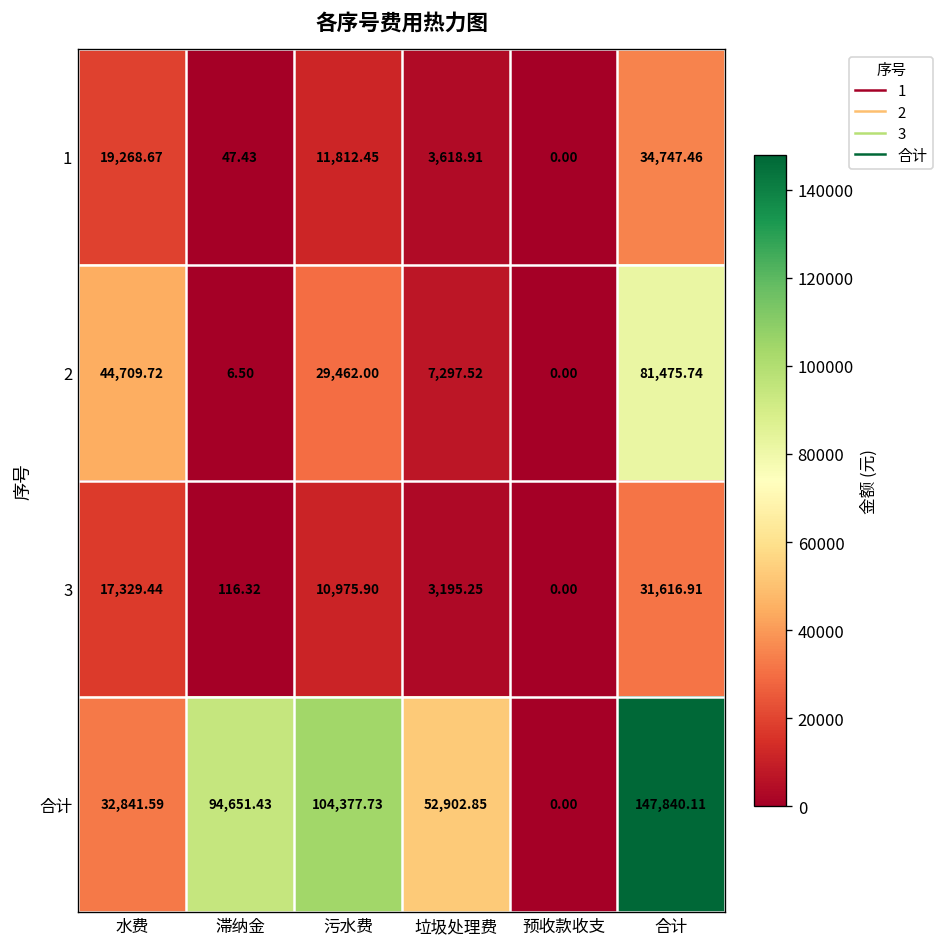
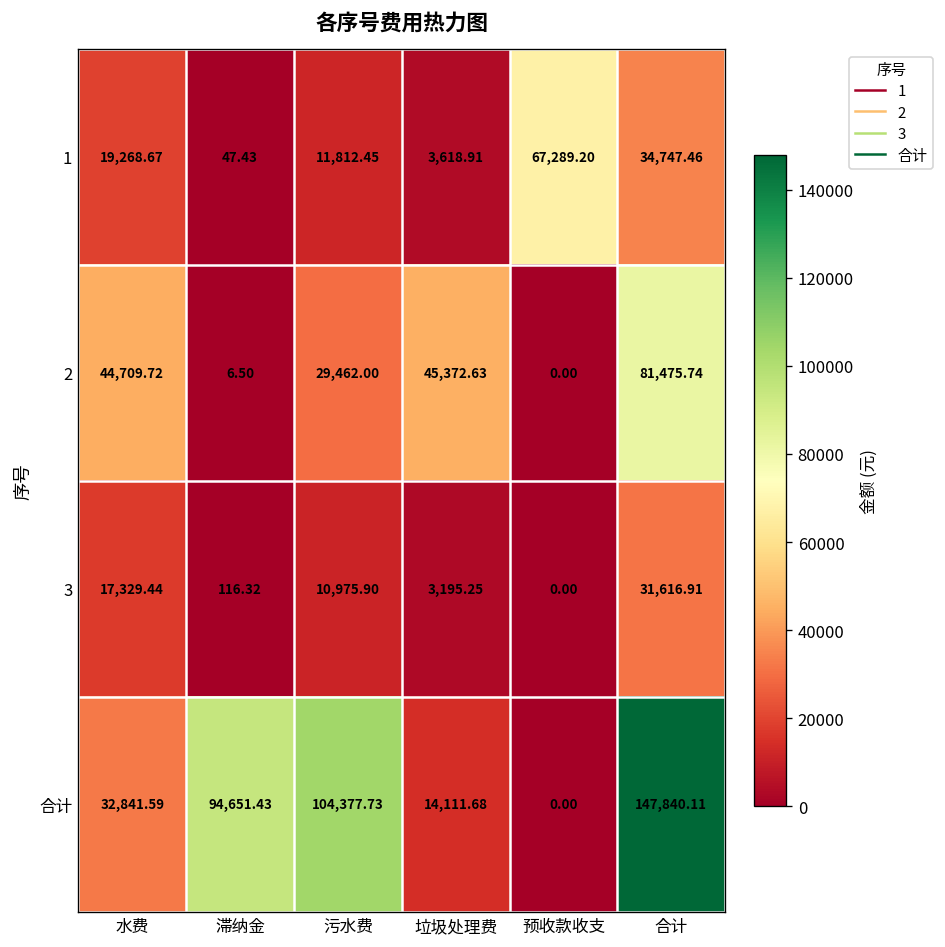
  {
    "1": {
      "水费": "19,268.67",
      "滞纳金": "47.43",
      "污水费": "11,812.45",
      "垃圾处理费": "3,618.91",
-     "预收款收支": "0.00",
+     "预收款收支": "67,289.20",
      "合计": "34,747.46"
    },
    "2": {
      "水费": "44,709.72",
      "滞纳金": "6.50",
      "污水费": "29,462.00",
-     "垃圾处理费": "7,297.52",
+     "垃圾处理费": "45,372.63",
      "预收款收支": "0.00",
      "合计": "81,475.74"
    },
    "3": {
      "水费": "17,329.44",
      "滞纳金": "116.32",
      "污水费": "10,975.90",
      "垃圾处理费": "3,195.25",
      "预收款收支": "0.00",
      "合计": "31,616.91"
    },
    "合计": {
      "水费": "32,841.59",
      "滞纳金": "94,651.43",
      "污水费": "104,377.73",
-     "垃圾处理费": "52,902.85",
+     "垃圾处理费": "14,111.68",
      "预收款收支": "0.00",
      "合计": "147,840.11"
    }
  }
